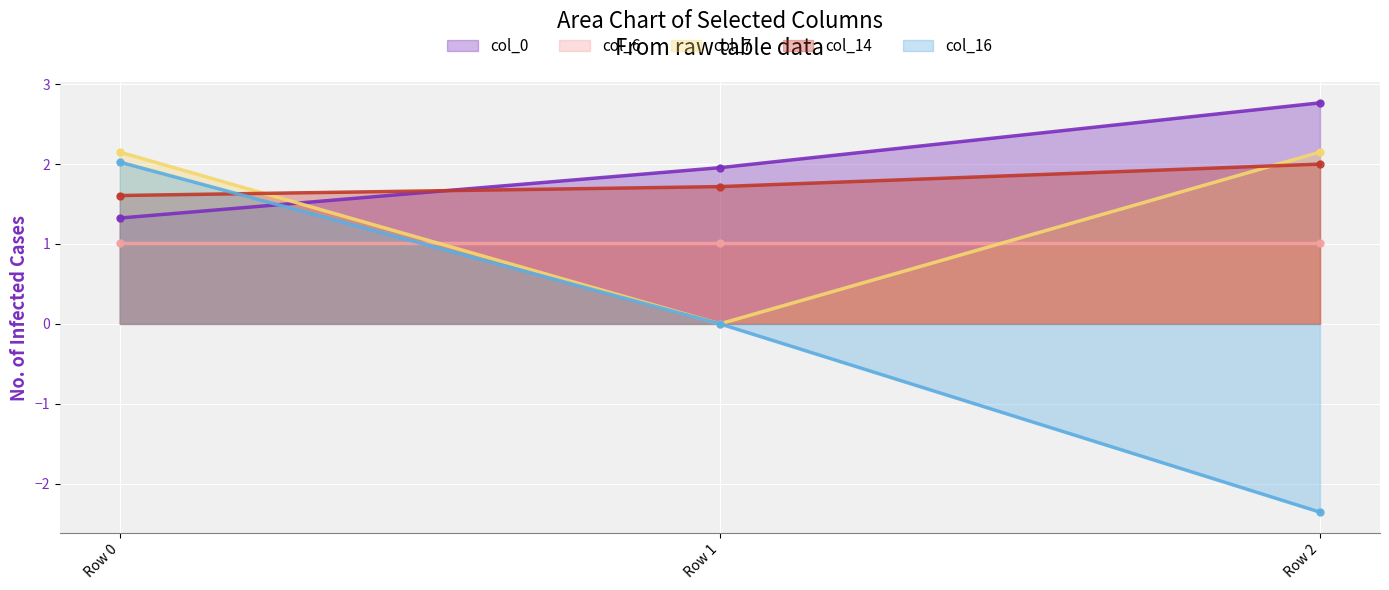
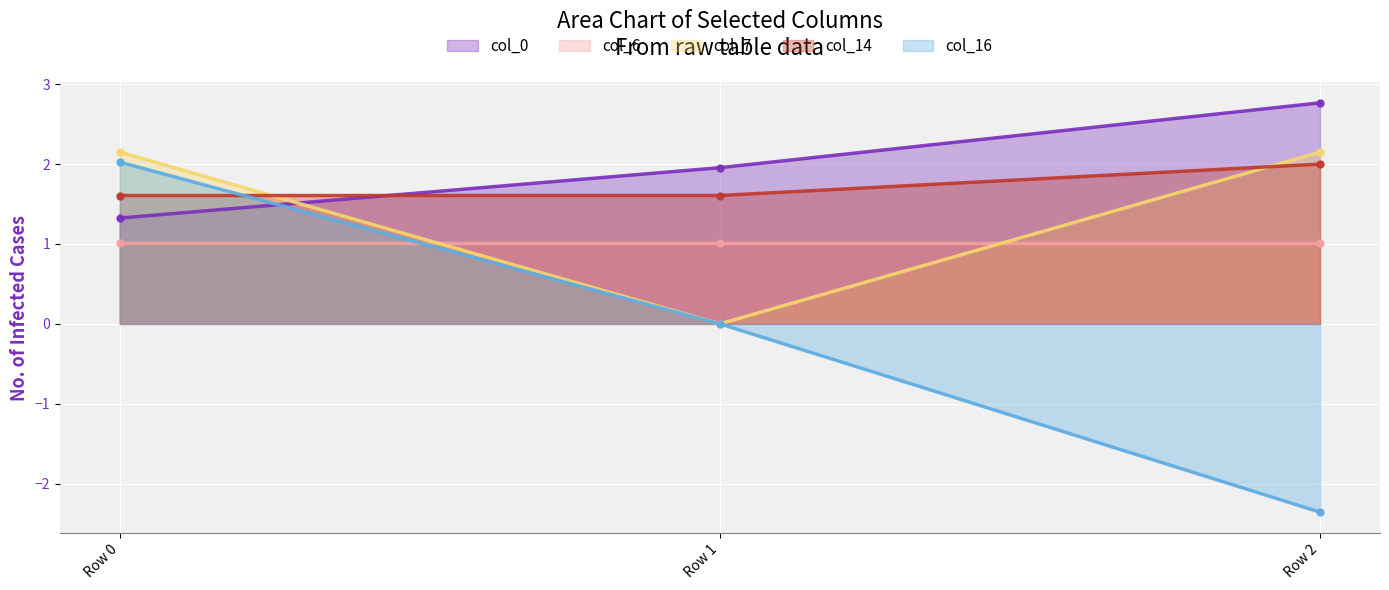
  {
    "col_0": {
      "Row 0": 1.3,
      "Row 1": 2.0,
      "Row 2": 2.8
    },
    "col_14": {
      "Row 0": 1.6,
-     "Row 1": 1.7,
+     "Row 1": 1.6,
      "Row 2": 2.0
    }
  }
